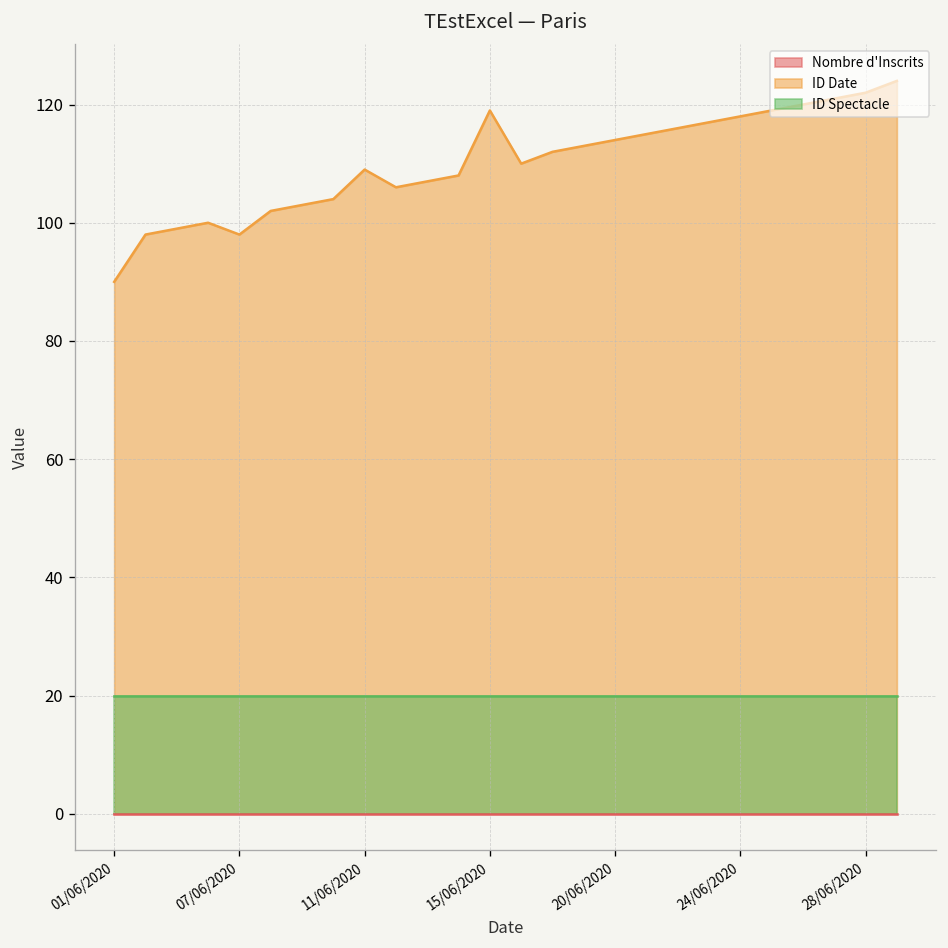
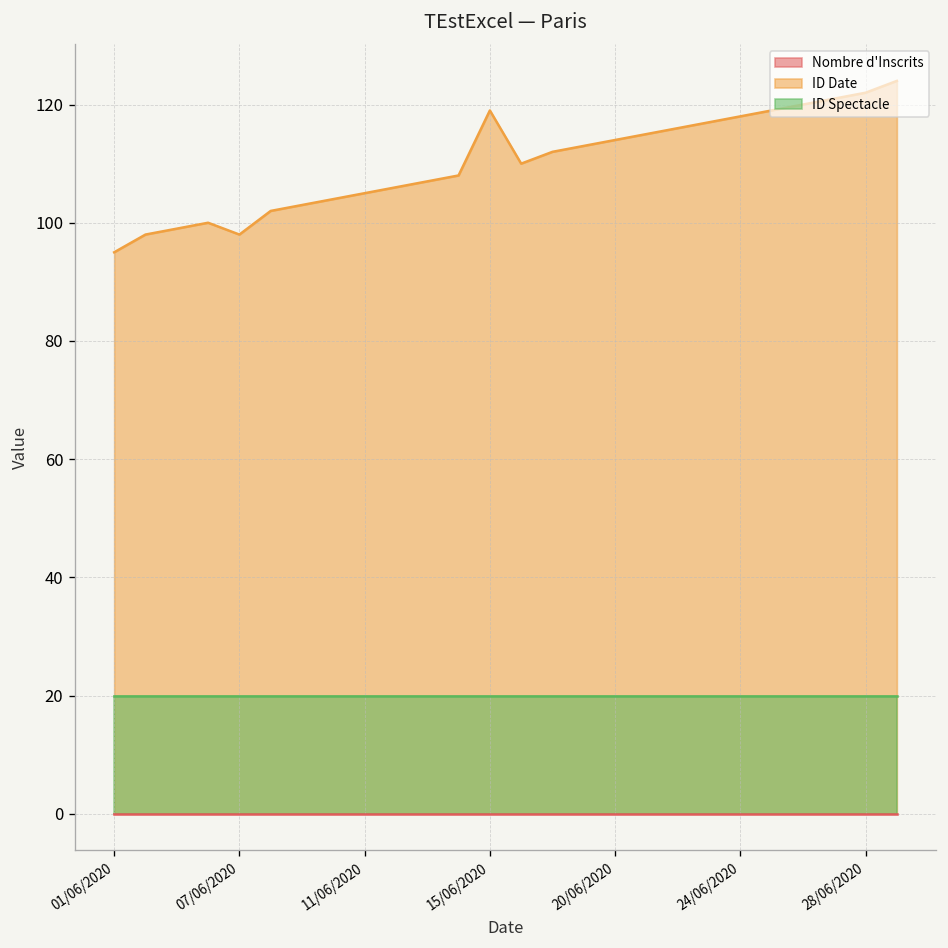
  {
    "Nombre d'Inscrits": {
      "01/06/2020": 0,
      "07/06/2020": 0,
      "11/06/2020": 0,
      "15/06/2020": 0,
      "20/06/2020": 0,
      "24/06/2020": 0,
      "28/06/2020": 0
    },
    "ID Date": {
-     "01/06/2020": 90,
+     "01/06/2020": 95,
      "07/06/2020": 98,
-     "11/06/2020": 109,
+     "11/06/2020": 105,
      "15/06/2020": 119,
      "20/06/2020": 114,
      "24/06/2020": 118
    },
    "ID Spectacle": {
      "01/06/2020": 20,
      "07/06/2020": 20,
      "11/06/2020": 20,
      "15/06/2020": 20,
      "20/06/2020": 20,
      "24/06/2020": 20,
      "28/06/2020": 20
    }
  }
